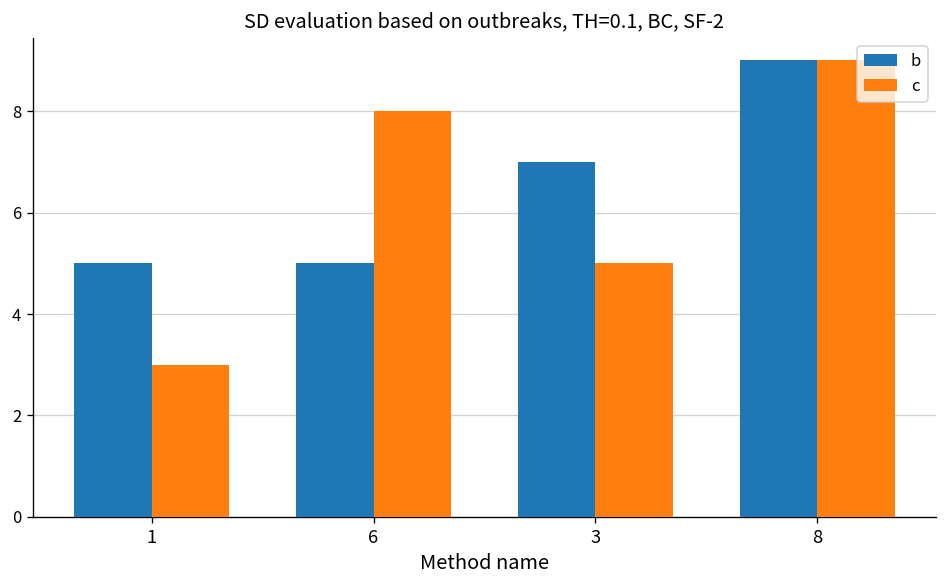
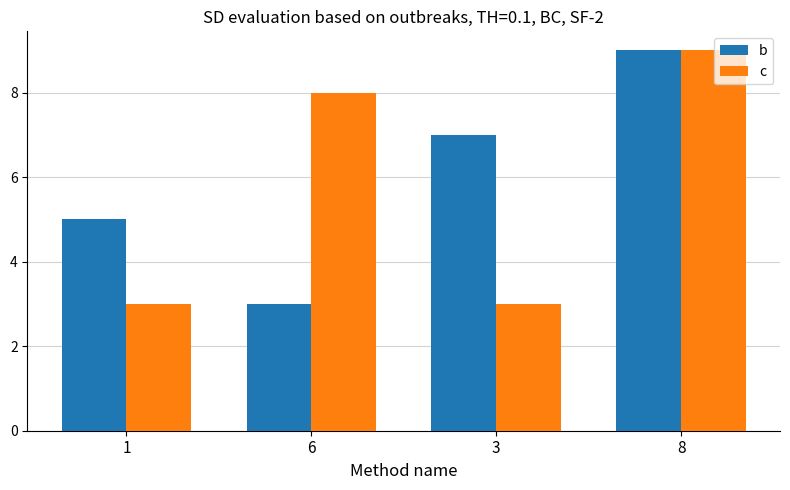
  {
    "b": {
      "1": 5,
-     "6": 5,
+     "6": 3,
      "3": 7,
      "8": 9
    },
    "c": {
      "1": 3,
      "6": 8,
-     "3": 5,
+     "3": 3,
      "8": 9
    }
  }
